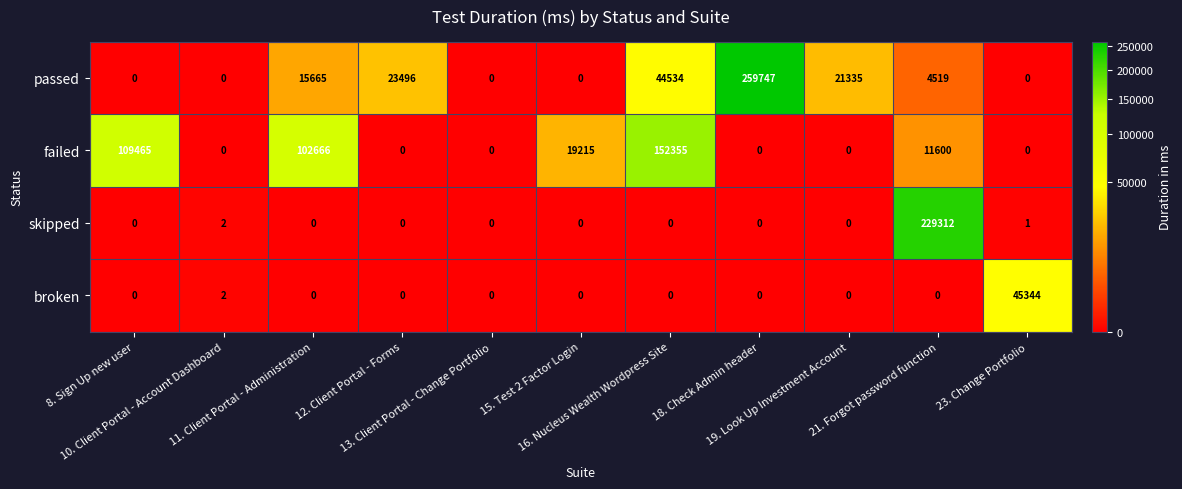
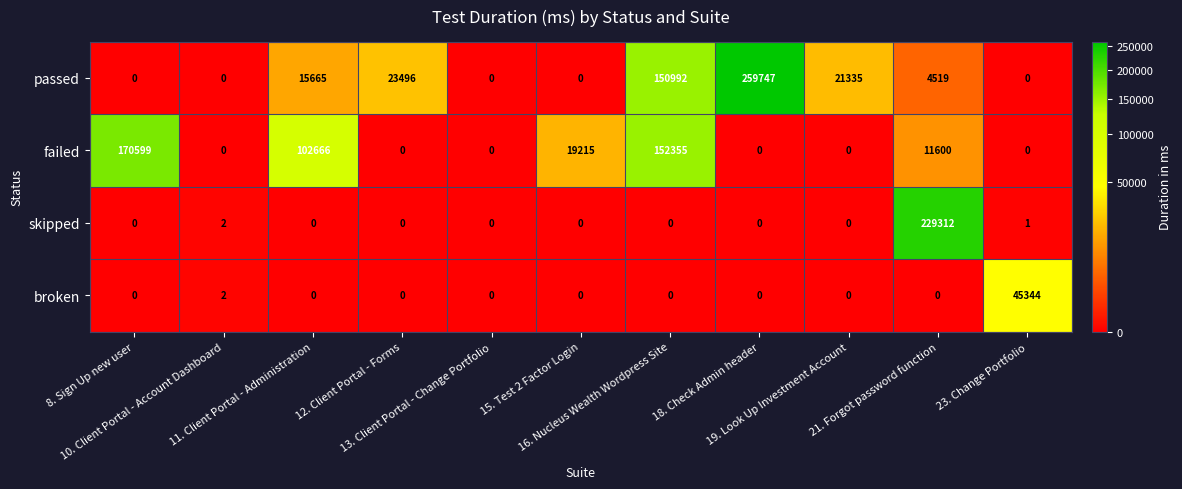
  {
    "passed": {
      "8. Sign Up new user": 0,
      "10. Client Portal - Account Dashboard": 0,
      "11. Client Portal - Administration": 15665,
      "12. Client Portal - Forms": 23496,
      "13. Client Portal - Change Portfolio": 0,
      "15. Test 2 Factor Login": 0,
-     "16. Nucleus Wealth Wordpress Site": 44534,
+     "16. Nucleus Wealth Wordpress Site": 150992,
      "18. Check Admin header": 259747,
      "19. Look Up Investment Account": 21335,
      "21. Forgot password function": 4519,
      "23. Change Portfolio": 0
    },
    "failed": {
-     "8. Sign Up new user": 109465,
+     "8. Sign Up new user": 170599,
      "10. Client Portal - Account Dashboard": 0,
      "11. Client Portal - Administration": 102666,
      "12. Client Portal - Forms": 0,
      "13. Client Portal - Change Portfolio": 0,
      "15. Test 2 Factor Login": 19215,
      "16. Nucleus Wealth Wordpress Site": 152355,
      "18. Check Admin header": 0,
      "19. Look Up Investment Account": 0,
      "21. Forgot password function": 11600,
      "23. Change Portfolio": 0
    },
    "skipped": {
      "8. Sign Up new user": 0,
      "10. Client Portal - Account Dashboard": 2,
      "11. Client Portal - Administration": 0,
      "12. Client Portal - Forms": 0,
      "13. Client Portal - Change Portfolio": 0,
      "15. Test 2 Factor Login": 0,
      "16. Nucleus Wealth Wordpress Site": 0,
      "18. Check Admin header": 0,
      "19. Look Up Investment Account": 0,
      "21. Forgot password function": 229312,
      "23. Change Portfolio": 1
    },
    "broken": {
      "8. Sign Up new user": 0,
      "10. Client Portal - Account Dashboard": 2,
      "11. Client Portal - Administration": 0,
      "12. Client Portal - Forms": 0,
      "13. Client Portal - Change Portfolio": 0,
      "15. Test 2 Factor Login": 0,
      "16. Nucleus Wealth Wordpress Site": 0,
      "18. Check Admin header": 0,
      "19. Look Up Investment Account": 0,
      "21. Forgot password function": 0,
      "23. Change Portfolio": 45344
    }
  }
